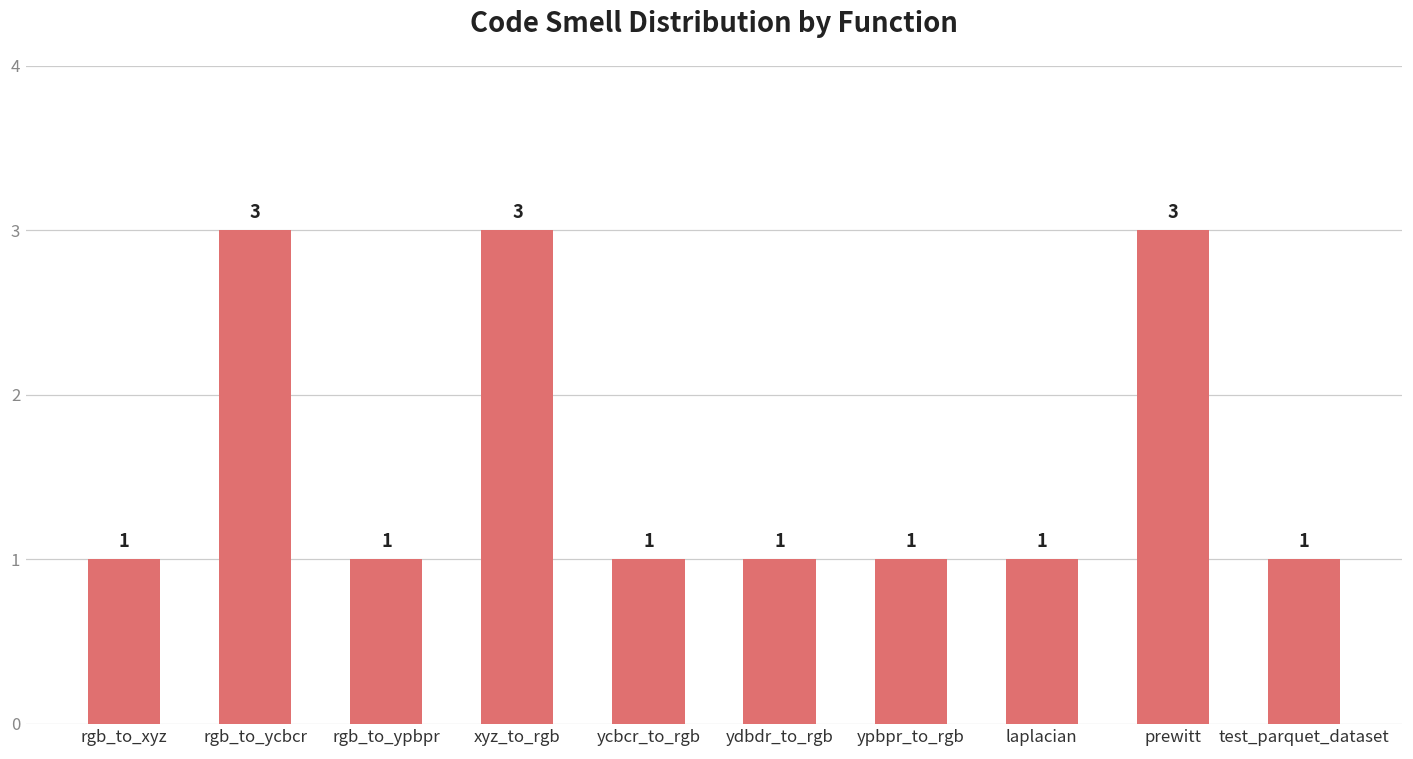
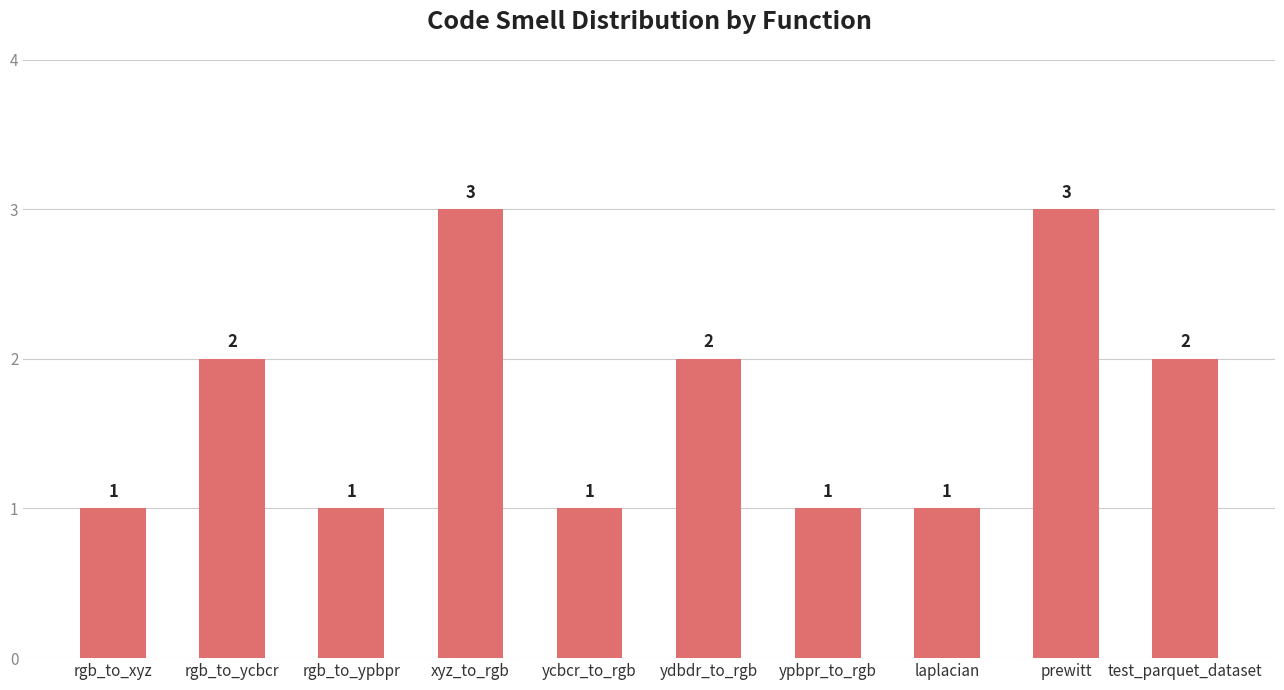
  {
    "rgb_to_xyz": 1,
-   "rgb_to_ycbcr": 3,
+   "rgb_to_ycbcr": 2,
    "rgb_to_ypbpr": 1,
    "xyz_to_rgb": 3,
    "ycbcr_to_rgb": 1,
-   "ydbdr_to_rgb": 1,
+   "ydbdr_to_rgb": 2,
    "ypbpr_to_rgb": 1,
    "laplacian": 1,
    "prewitt": 3,
-   "test_parquet_dataset": 1
+   "test_parquet_dataset": 2
  }
